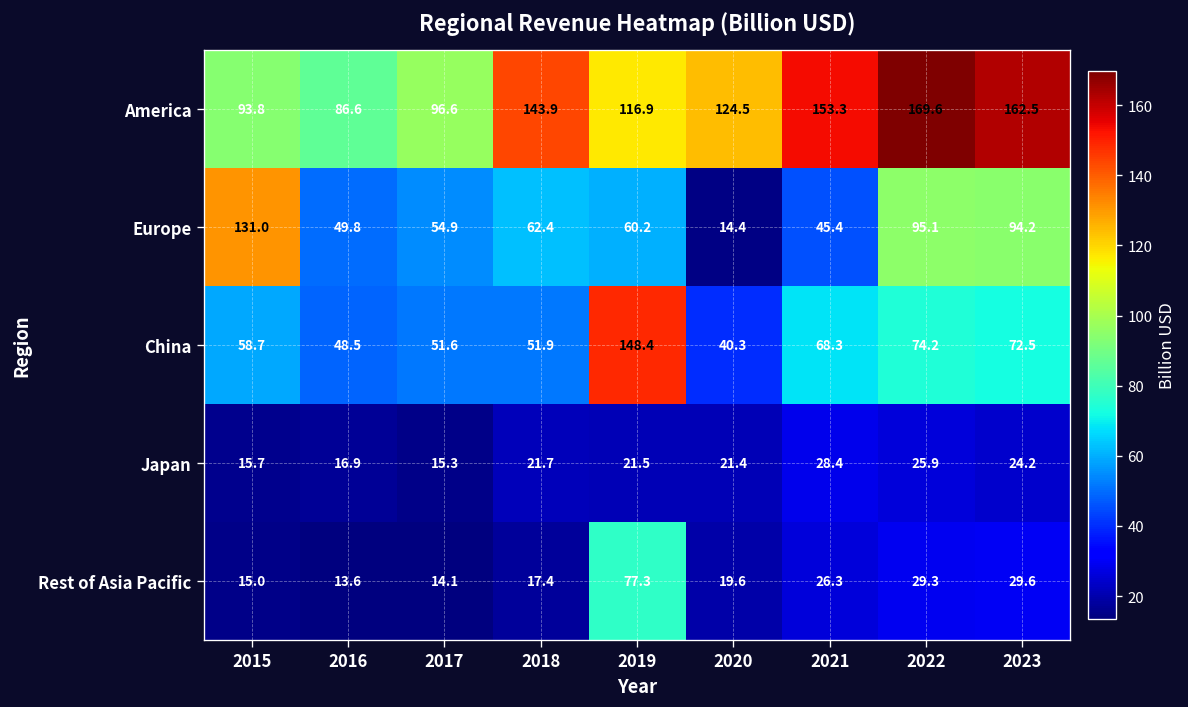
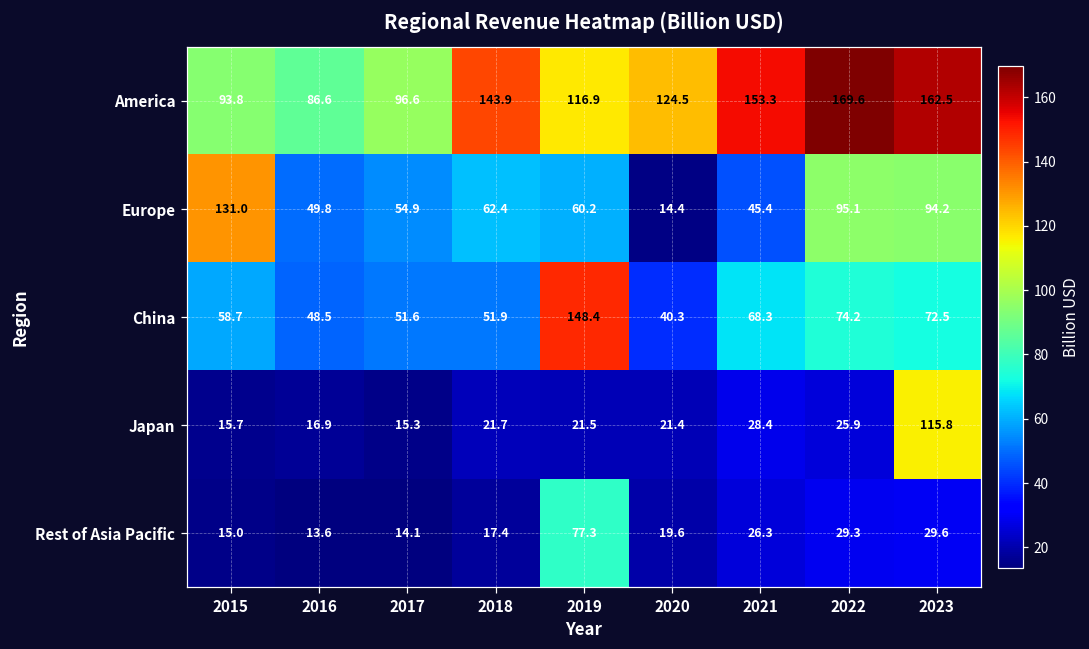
  {
    "America": {
      "2015": 93.8,
      "2016": 86.6,
      "2017": 96.6,
      "2018": 143.9,
      "2019": 116.9,
      "2020": 124.5,
      "2021": 153.3,
      "2022": 169.6,
      "2023": 162.5
    },
    "Europe": {
      "2015": 131.0,
      "2016": 49.8,
      "2017": 54.9,
      "2018": 62.4,
      "2019": 60.2,
      "2020": 14.4,
      "2021": 45.4,
      "2022": 95.1,
      "2023": 94.2
    },
    "China": {
      "2015": 58.7,
      "2016": 48.5,
      "2017": 51.6,
      "2018": 51.9,
      "2019": 148.4,
      "2020": 40.3,
      "2021": 68.3,
      "2022": 74.2,
      "2023": 72.5
    },
    "Japan": {
      "2015": 15.7,
      "2016": 16.9,
      "2017": 15.3,
      "2018": 21.7,
      "2019": 21.5,
      "2020": 21.4,
      "2021": 28.4,
      "2022": 25.9,
-     "2023": 24.2
+     "2023": 115.8
    },
    "Rest of Asia Pacific": {
      "2015": 15.0,
      "2016": 13.6,
      "2017": 14.1,
      "2018": 17.4,
      "2019": 77.3,
      "2020": 19.6,
      "2021": 26.3,
      "2022": 29.3,
      "2023": 29.6
    }
  }
